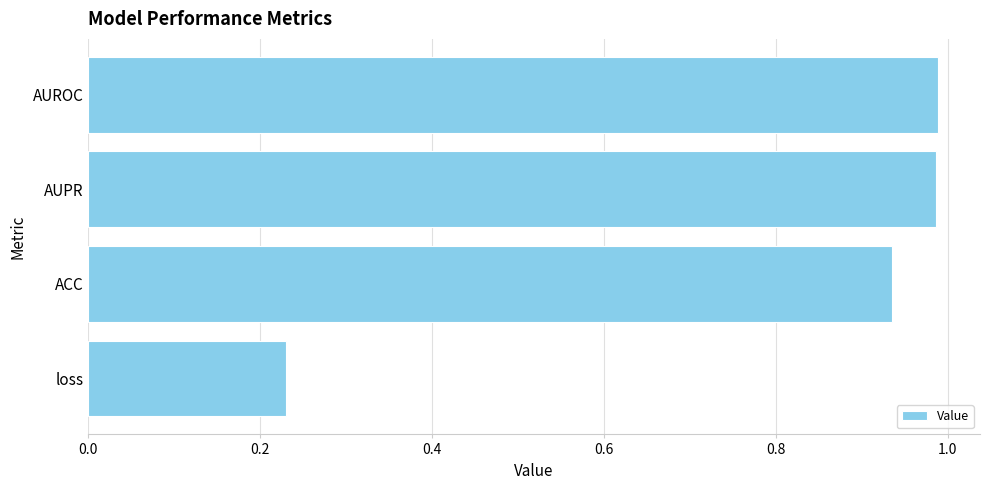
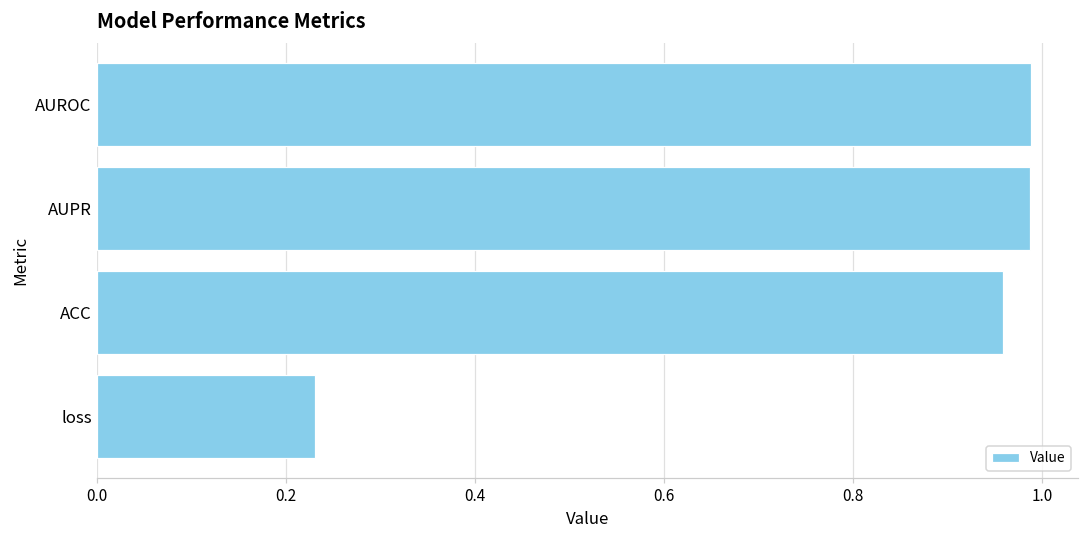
  {
    "AUROC": 0.99,
    "AUPR": 0.99,
-   "ACC": 0.94,
+   "ACC": 0.96,
    "loss": 0.23
  }
